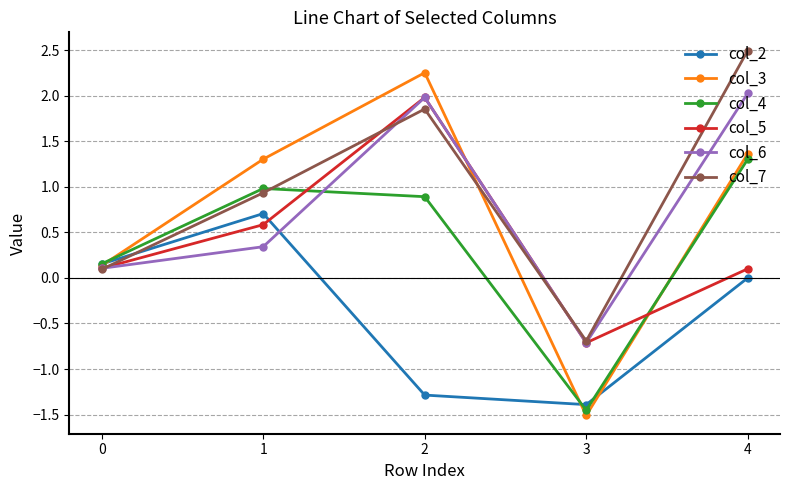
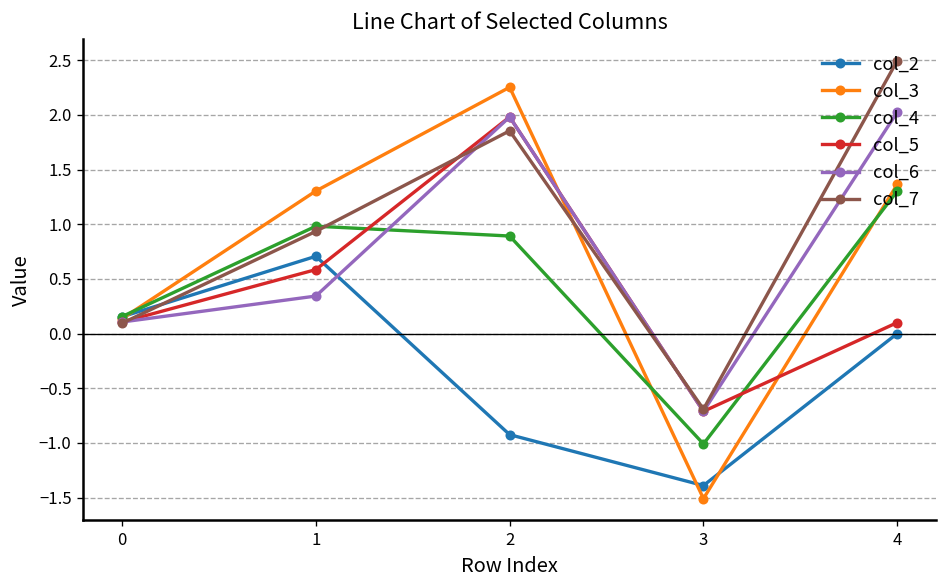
  {
    "col_2": {
      "1": 0.7,
-     "2": -1.3,
+     "2": -0.9,
      "3": -1.4,
      "4": 0.0
    },
    "col_3": {
      "1": 1.3,
      "2": 2.3,
      "3": -1.5,
      "4": 1.4
    },
    "col_4": {
      "1": 1.0,
      "2": 0.9,
-     "3": -1.5,
+     "3": -1.0,
      "4": 1.3
    },
    "col_5": {
      "1": 0.6,
      "4": 0.1
    },
    "col_6": {
      "1": 0.3,
      "4": 2.0
    },
    "col_7": {
      "1": 0.9,
      "2": 1.9,
      "4": 2.5
    }
  }
